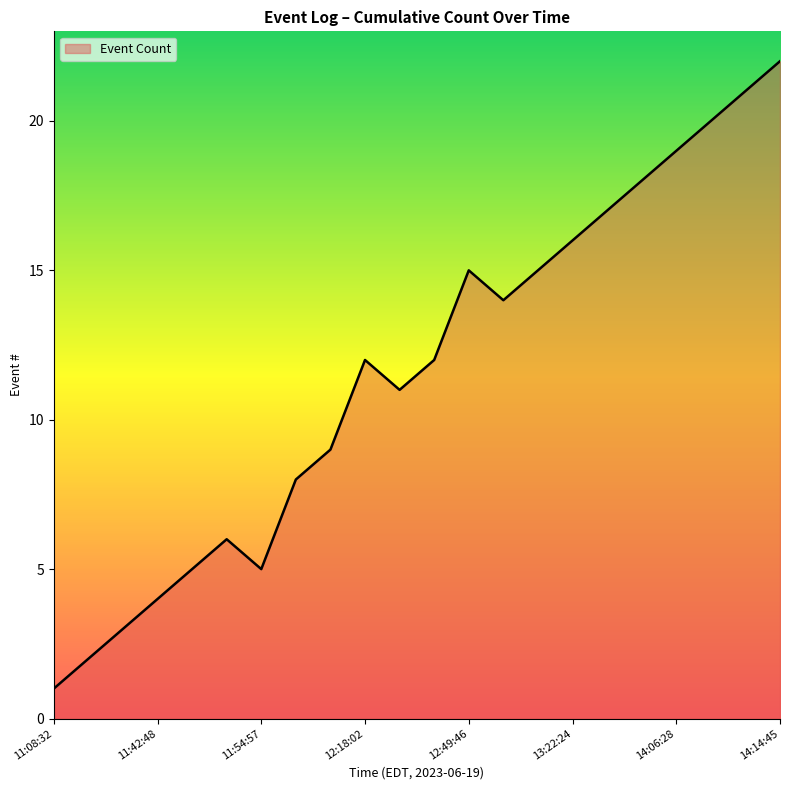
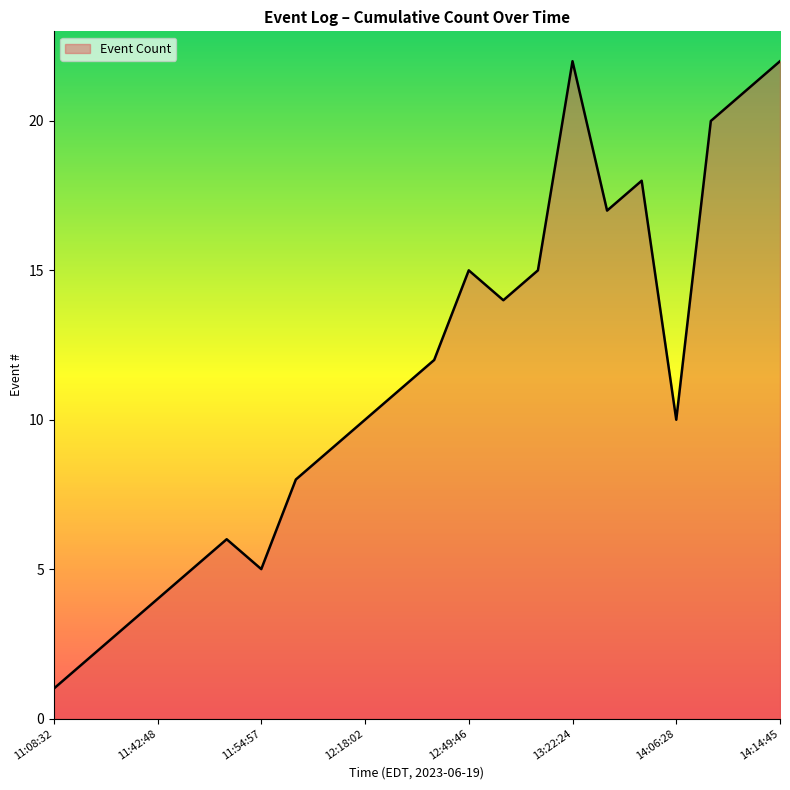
  {
    "11:08:32": 1,
    "11:42:48": 4,
    "11:54:57": 5,
-   "12:18:02": 12,
+   "12:18:02": 10,
    "12:49:46": 15,
-   "13:22:24": 16,
-   "14:06:28": 19,
+   "13:22:24": 22,
+   "14:06:28": 10,
    "14:14:45": 22
  }
